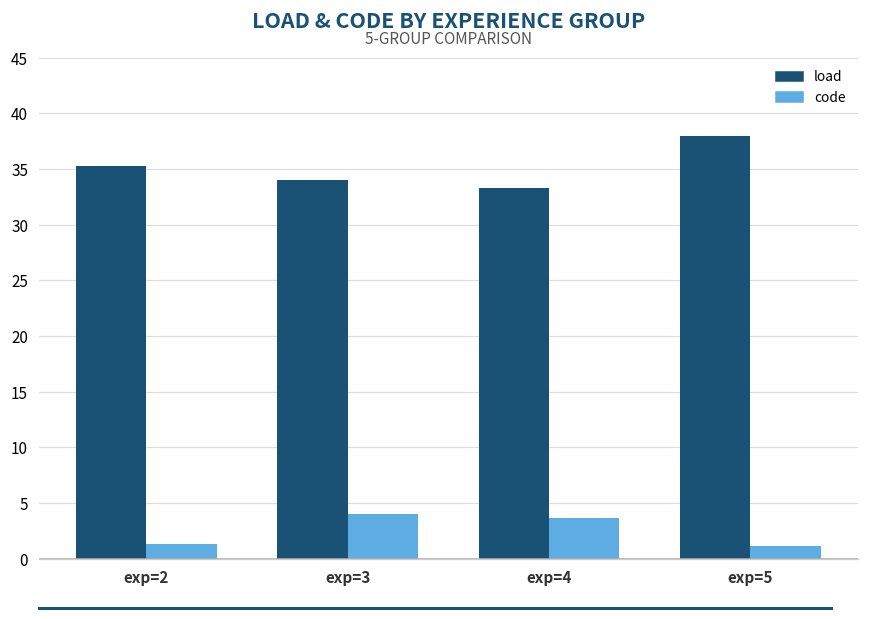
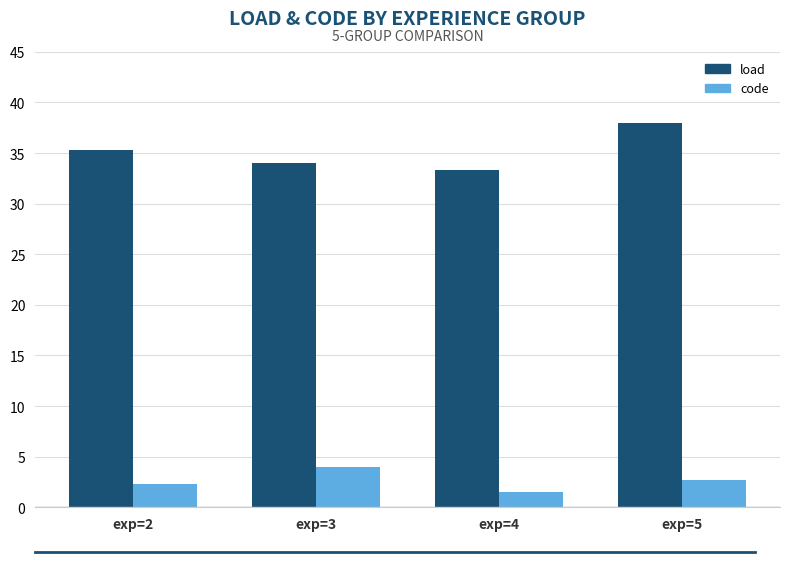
  {
    "load": {
      "exp=2": 35.3,
      "exp=3": 34.0,
      "exp=4": 33.3,
      "exp=5": 38.0
    },
    "code": {
-     "exp=2": 1.4,
+     "exp=2": 2.3,
      "exp=3": 4.0,
-     "exp=4": 3.7,
-     "exp=5": 1.2
+     "exp=4": 1.5,
+     "exp=5": 2.7
    }
  }
